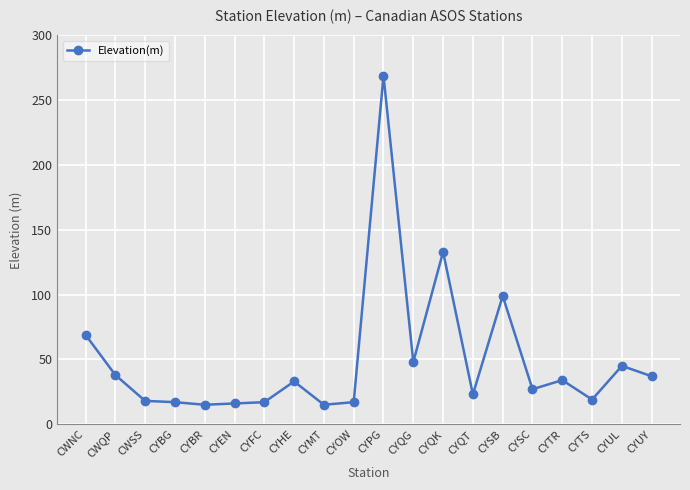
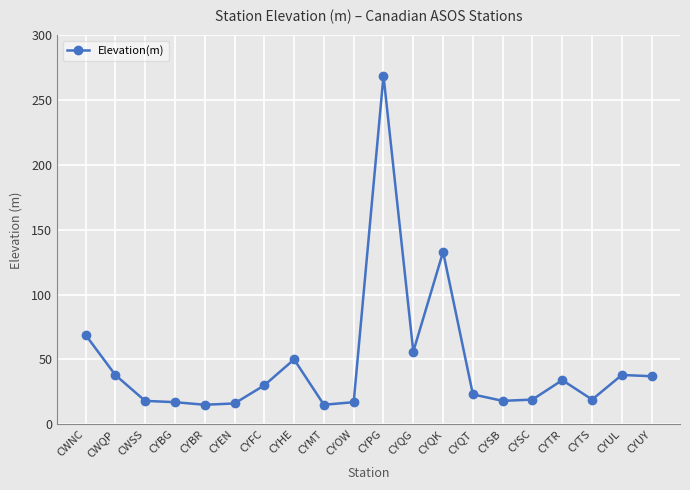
  {
    "CWNC": 69,
    "CWQP": 38,
    "CWSS": 18,
    "CYBG": 17,
    "CYBR": 15,
    "CYEN": 16,
-   "CYFC": 17,
-   "CYHE": 33,
+   "CYFC": 30,
+   "CYHE": 50,
    "CYMT": 15,
    "CYOW": 17,
    "CYPG": 269,
-   "CYQG": 48,
+   "CYQG": 56,
    "CYQK": 133,
    "CYQT": 23,
-   "CYSB": 99,
-   "CYSC": 27,
+   "CYSB": 18,
+   "CYSC": 19,
    "CYTR": 34,
    "CYTS": 19,
-   "CYUL": 45,
+   "CYUL": 38,
    "CYUY": 37
  }
